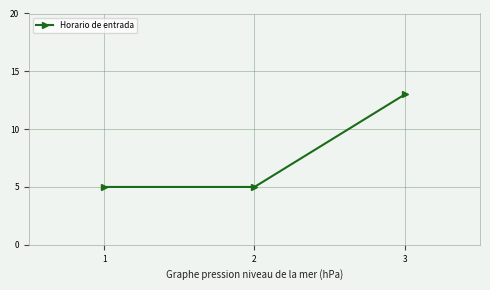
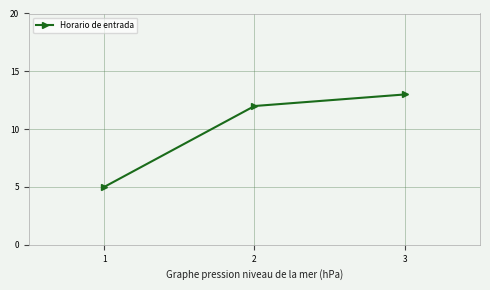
  {
    "1": 5,
-   "2": 5,
+   "2": 12,
    "3": 13
  }
